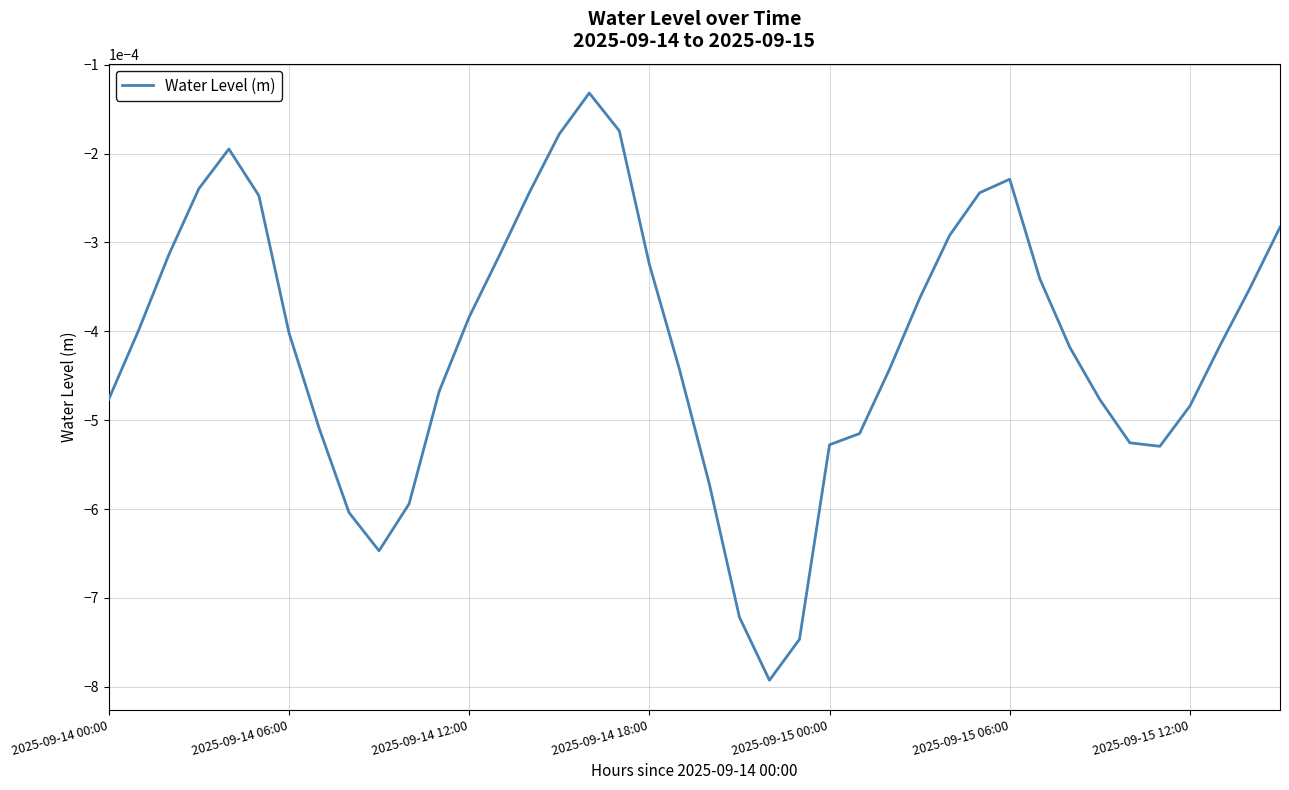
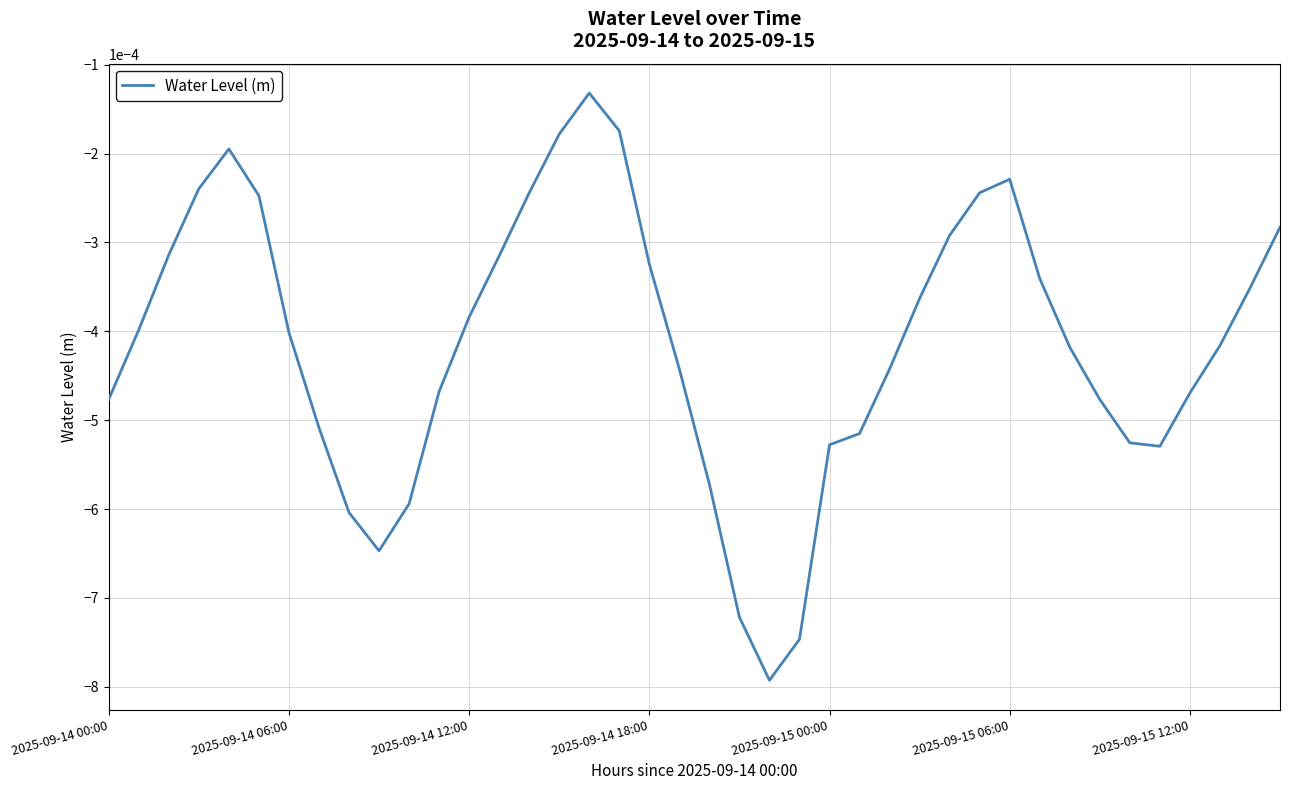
  {
    "2025-09-14 00:00": -0.00048,
    "2025-09-14 06:00": -0.00040,
    "2025-09-14 12:00": -0.00038,
    "2025-09-14 18:00": -0.00032,
    "2025-09-15 00:00": -0.00053,
    "2025-09-15 06:00": -0.00023,
-   "2025-09-15 12:00": -0.00048
+   "2025-09-15 12:00": -0.00047
  }
